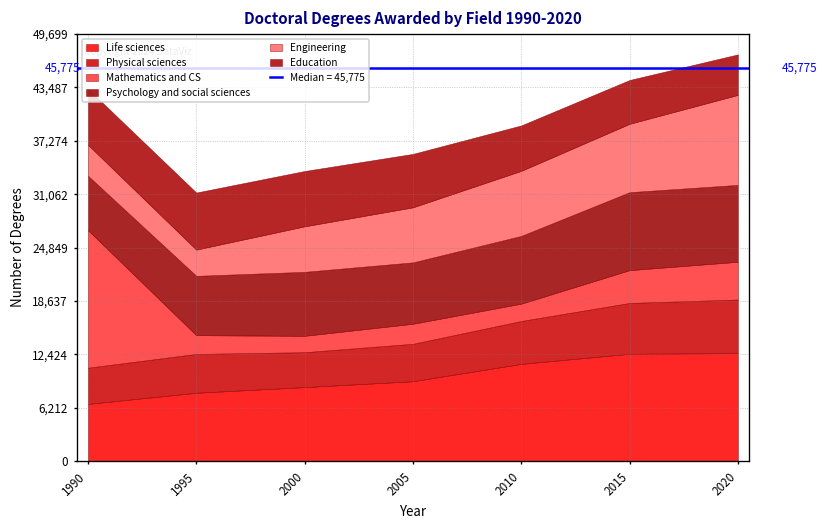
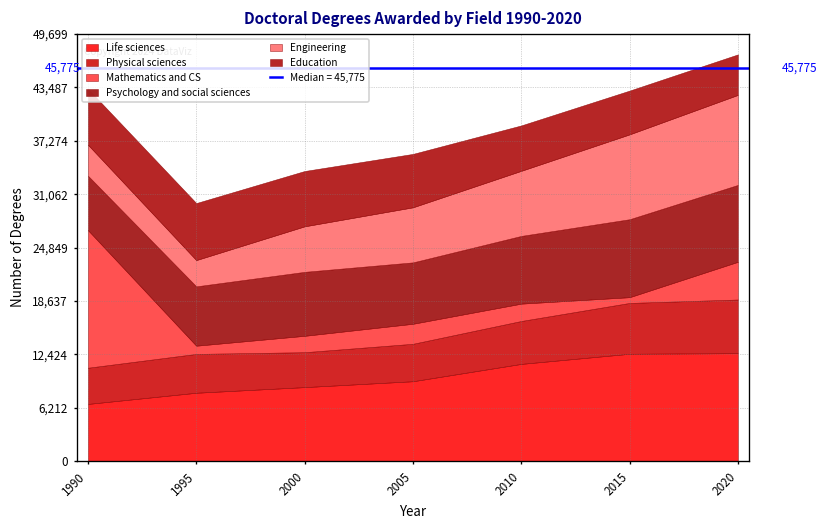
  {
    "Mathematics and CS": {
      "1990": "16,000",
-     "1995": "2,000",
+     "1995": "1,000",
      "2000": "2,000",
      "2005": "2,000",
      "2010": "2,000",
-     "2015": "4,000",
+     "2015": "1,000",
      "2020": "4,000"
    },
    "Engineering": {
      "1990": "4,000",
      "1995": "3,000",
      "2000": "5,000",
      "2005": "6,000",
      "2010": "8,000",
-     "2015": "8,000",
+     "2015": "10,000",
      "2020": "10,000"
    }
  }
